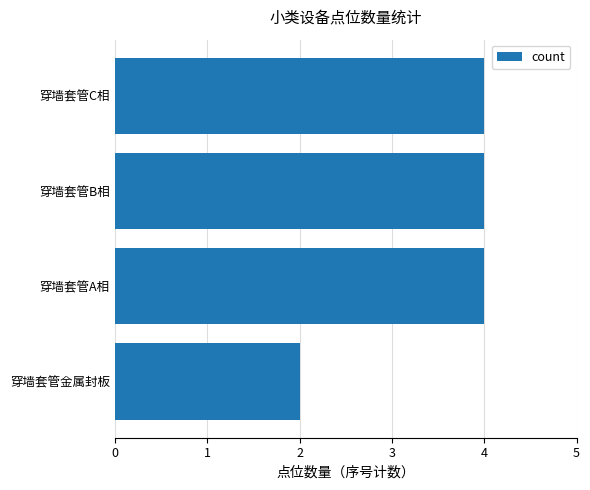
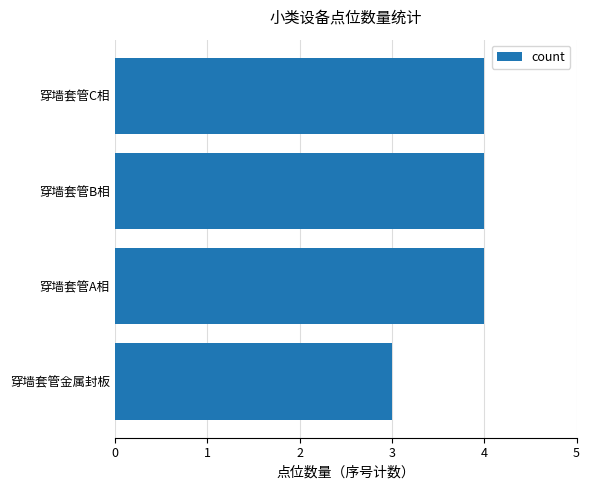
  {
    "穿墙套管C相": 4,
    "穿墙套管B相": 4,
    "穿墙套管A相": 4,
-   "穿墙套管金属封板": 2
+   "穿墙套管金属封板": 3
  }
